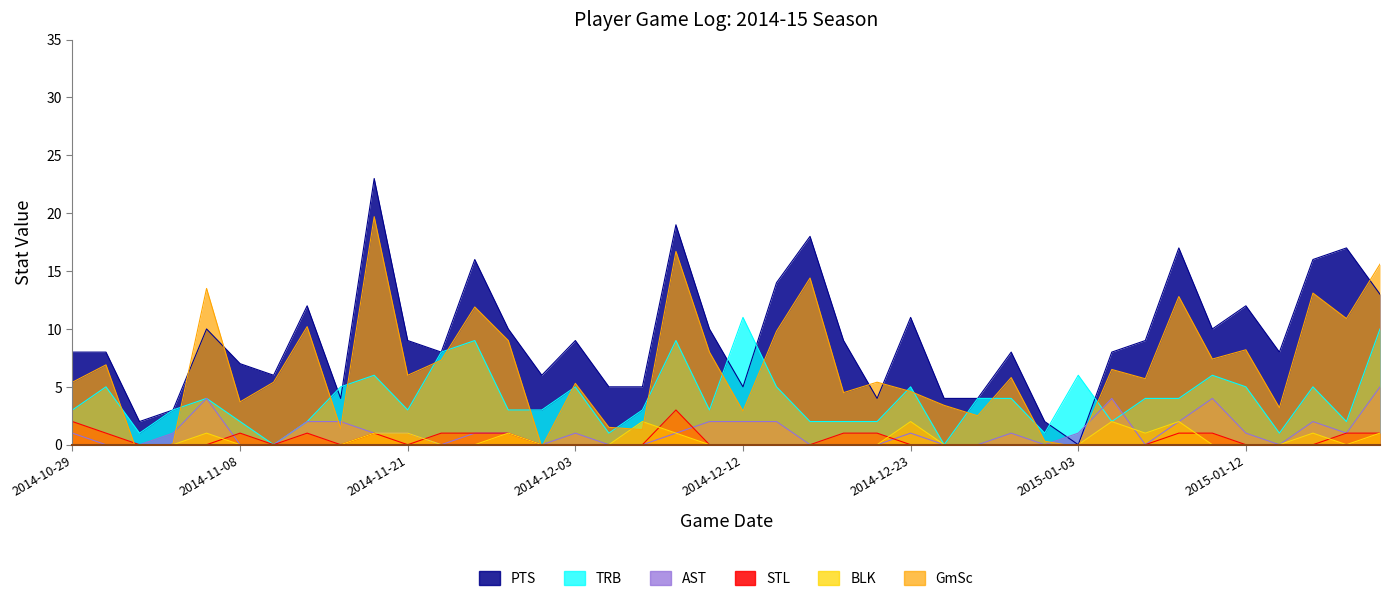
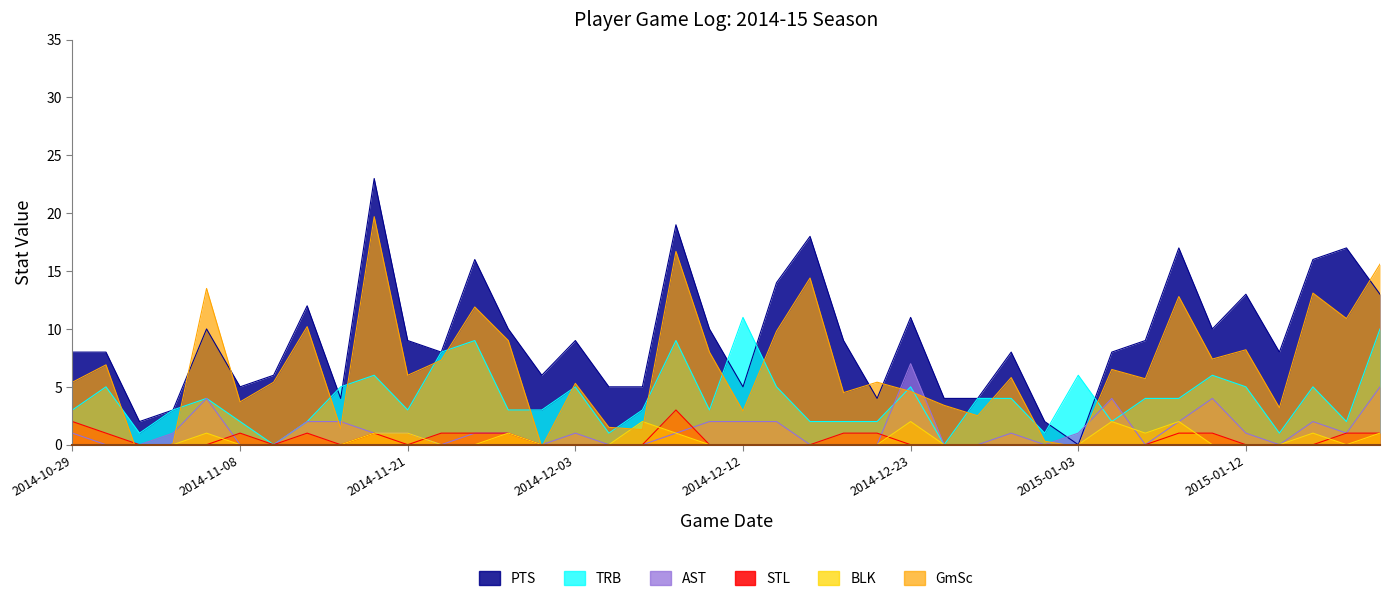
  {
    "PTS": {
      "2014-10-29": 8,
-     "2014-11-08": 7,
+     "2014-11-08": 5,
      "2014-11-21": 9,
      "2014-12-03": 9,
      "2014-12-12": 5,
      "2014-12-23": 11,
-     "2015-01-12": 12
+     "2015-01-12": 13
    },
    "TRB": {
      "2014-10-29": 3,
      "2014-11-08": 2,
      "2014-11-21": 3,
      "2014-12-03": 5,
      "2014-12-12": 11,
      "2014-12-23": 5,
      "2015-01-03": 6,
      "2015-01-12": 5
    },
    "AST": {
      "2014-10-29": 1,
      "2014-12-03": 1,
      "2014-12-12": 2,
-     "2014-12-23": 1,
+     "2014-12-23": 7,
      "2015-01-03": 1,
      "2015-01-12": 1
    },
    "STL": {
      "2014-10-29": 2,
      "2014-11-08": 1,
      "2014-11-21": 0,
      "2014-12-23": 0
    }
  }
